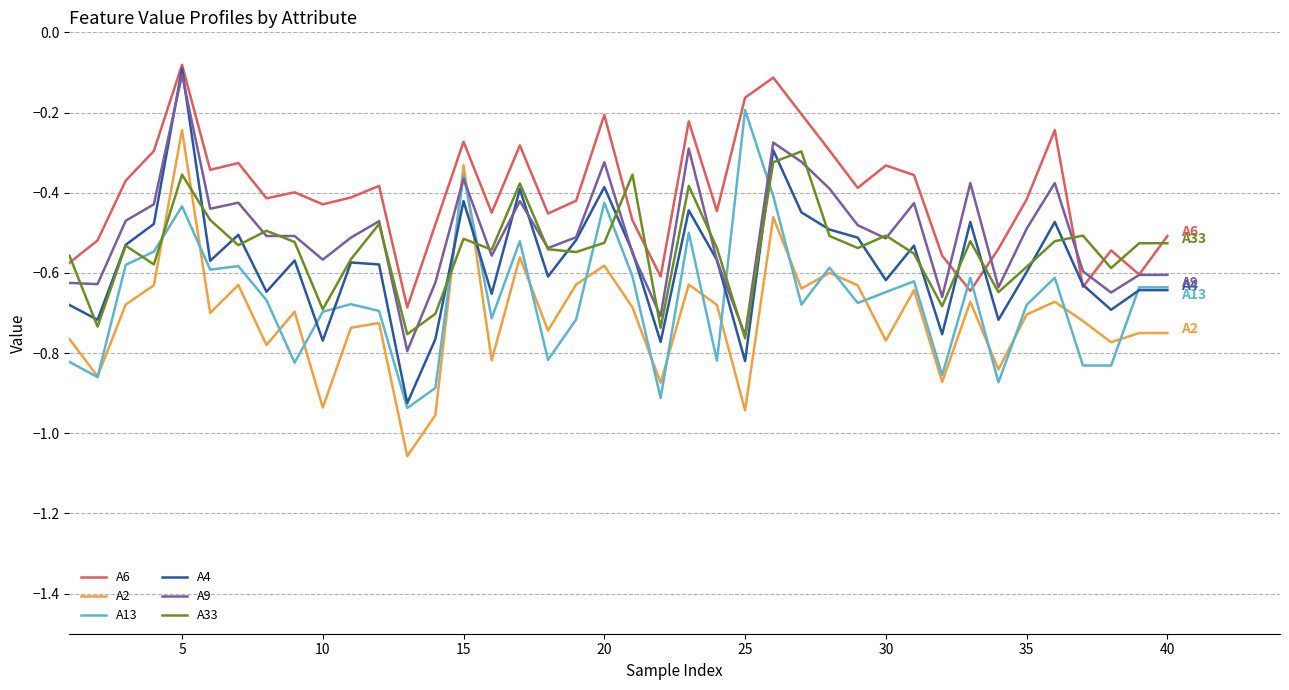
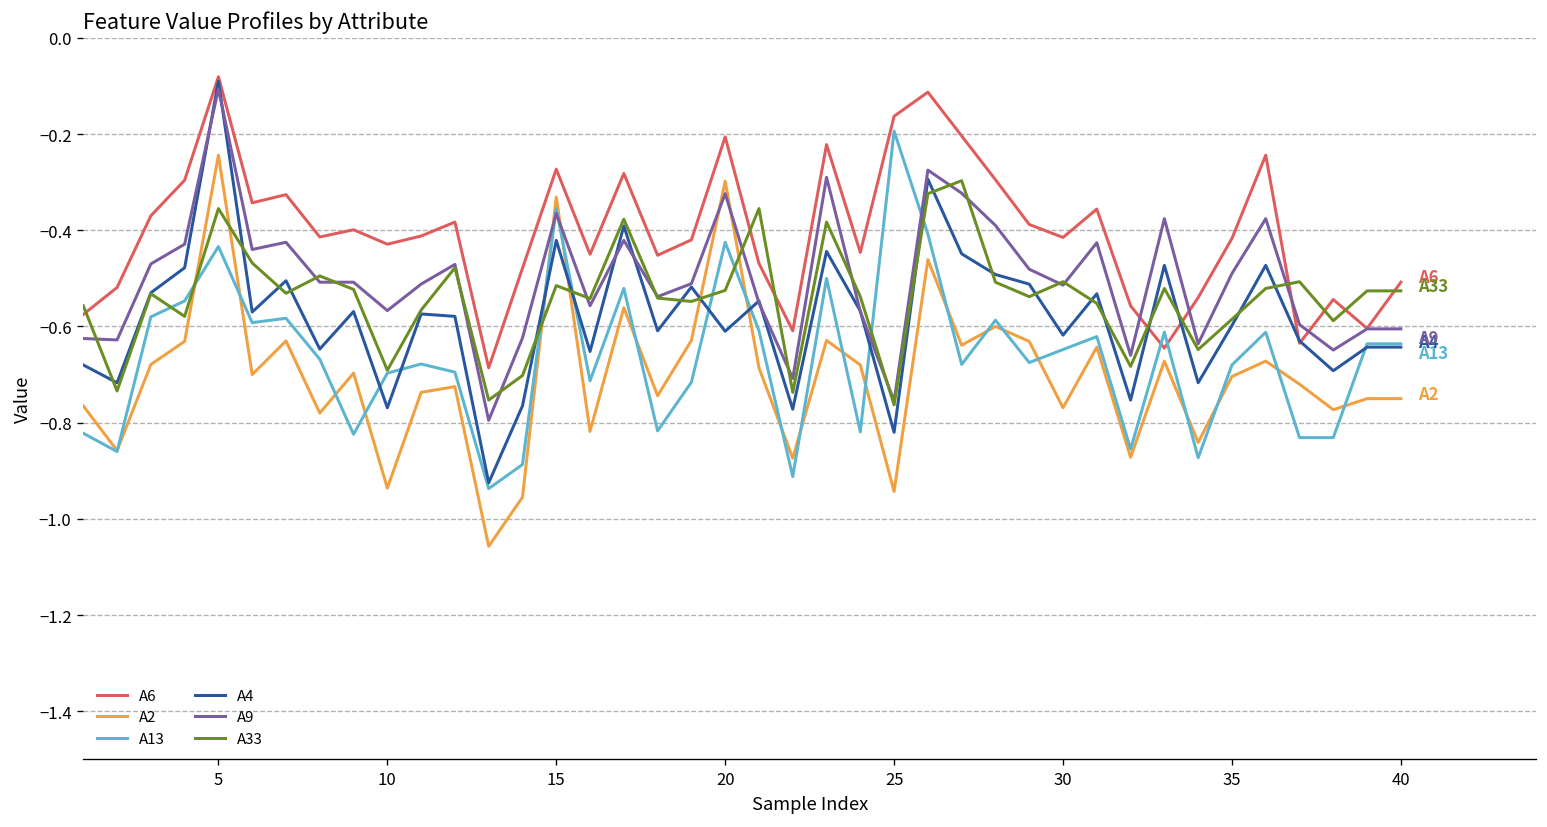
  {
    "A6": {
      "5": -0.08,
      "10": -0.43,
      "15": -0.27,
      "20": -0.21,
      "25": -0.16,
-     "30": -0.33,
+     "30": -0.42,
      "35": -0.42,
      "40": -0.51
    },
    "A2": {
      "5": -0.24,
      "10": -0.94,
      "15": -0.33,
-     "20": -0.58,
+     "20": -0.30,
      "25": -0.94,
      "30": -0.77,
      "35": -0.70,
      "40": -0.75
    },
    "A13": {
      "5": -0.43,
      "15": -0.36,
      "20": -0.43,
      "25": -0.19,
      "30": -0.65,
      "35": -0.68,
      "40": -0.64
    },
    "A4": {
      "5": -0.09,
      "10": -0.77,
      "15": -0.42,
-     "20": -0.39,
+     "20": -0.61,
      "25": -0.82,
      "30": -0.62,
      "35": -0.60,
      "40": -0.64
    },
    "A9": {
      "5": -0.11,
      "10": -0.57,
      "15": -0.37,
      "20": -0.32,
      "25": -0.76,
      "30": -0.51,
      "35": -0.49,
      "40": -0.61
    },
    "A33": {
      "5": -0.36,
      "15": -0.52,
      "20": -0.53,
      "25": -0.76,
      "30": -0.51,
      "35": -0.59,
      "40": -0.53
    }
  }
